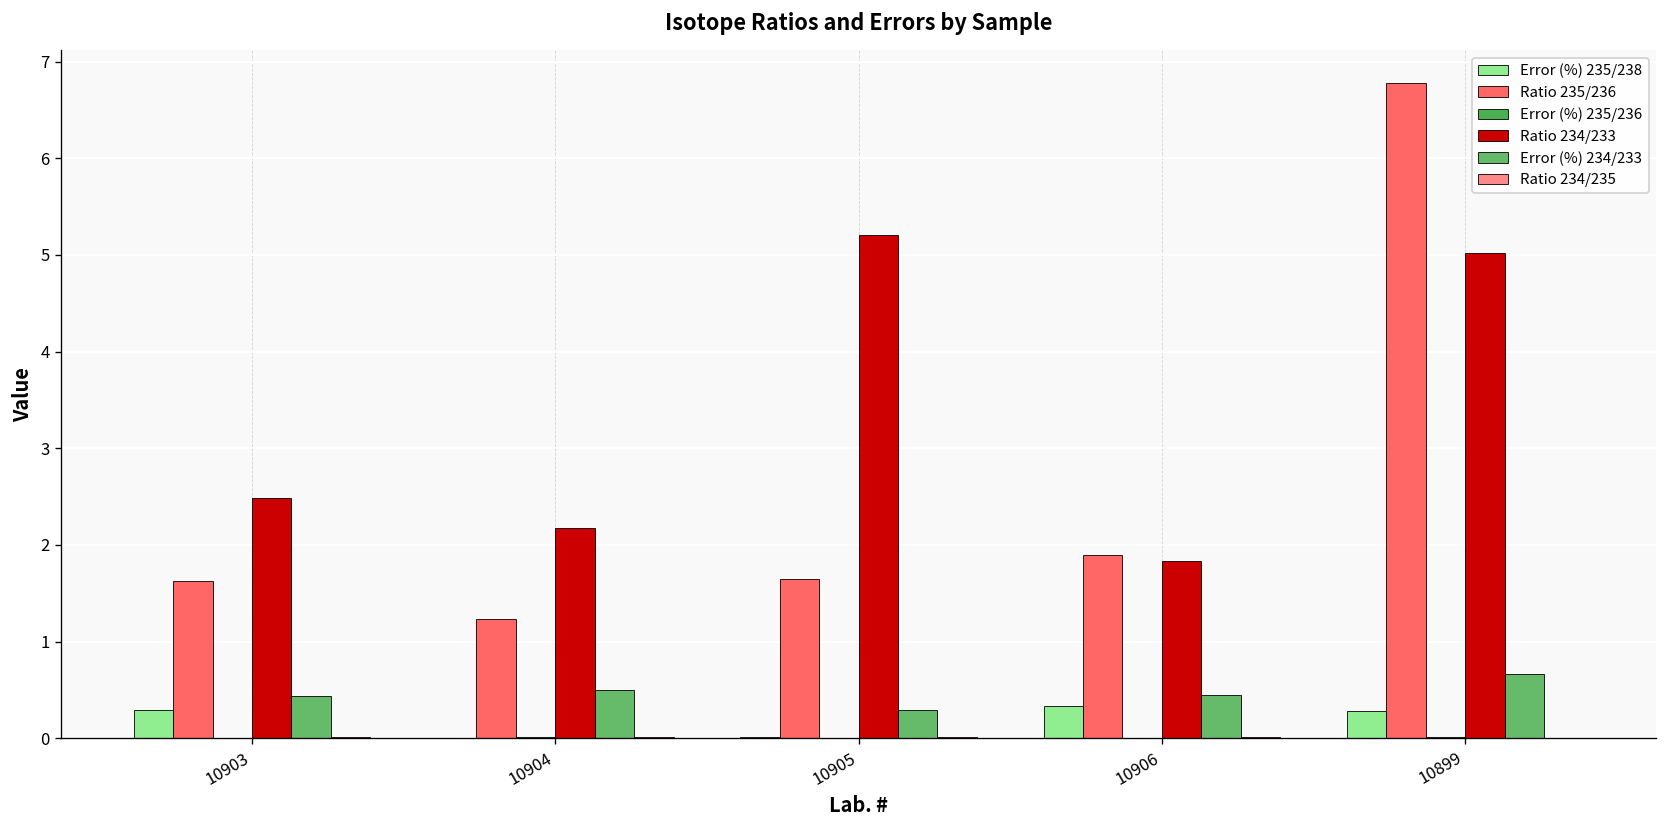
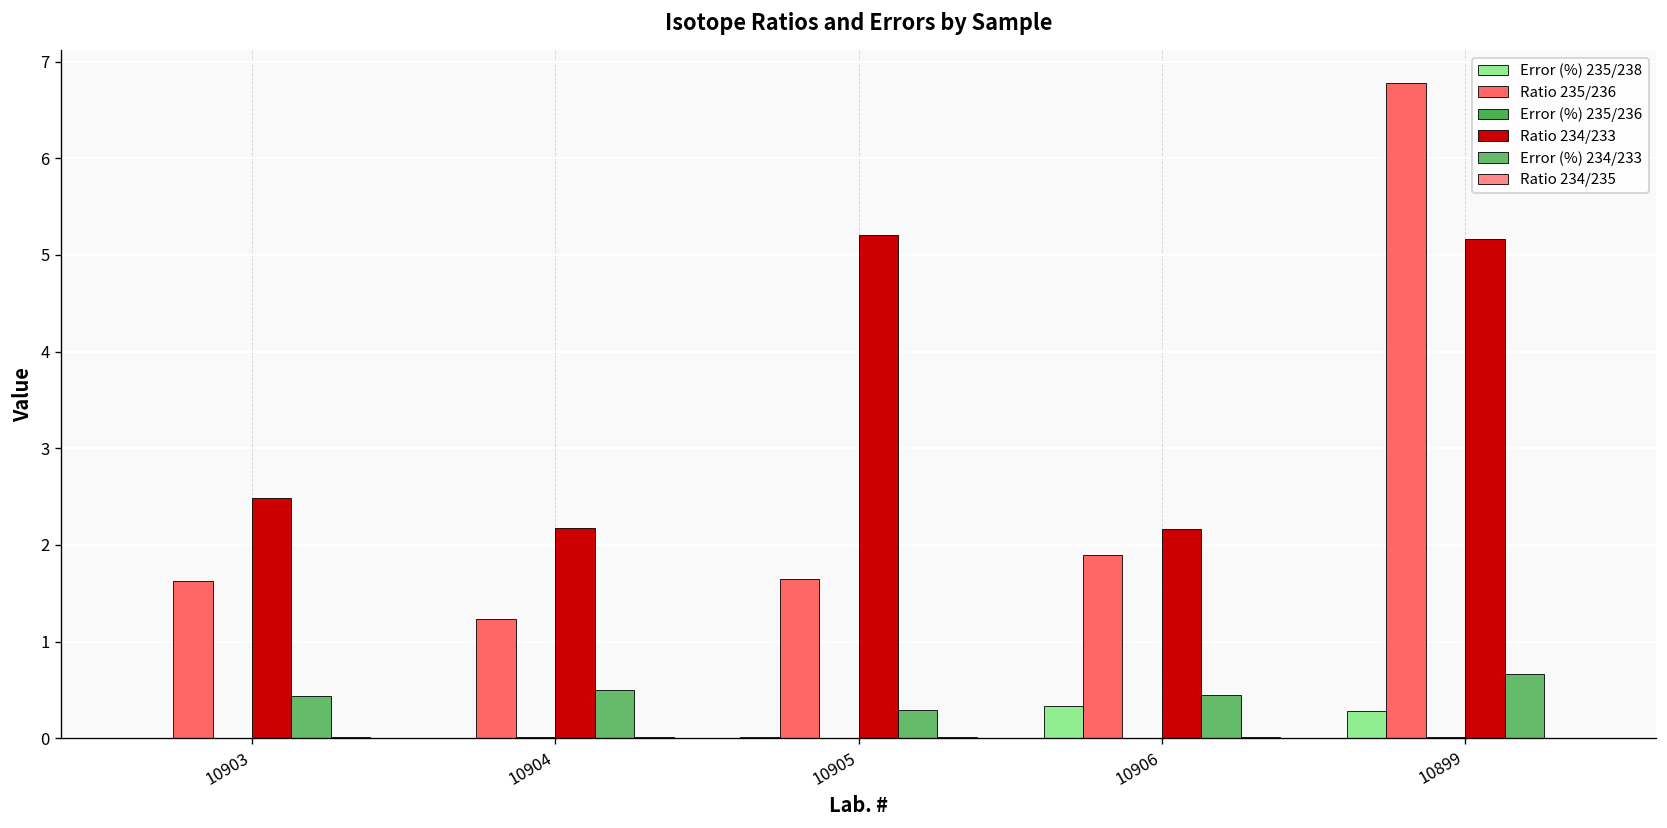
  {
    "Error (%) 235/238": {
-     "10903": 0.3,
+     "10903": 0.0,
      "10906": 0.3,
      "10899": 0.3
    },
    "Ratio 234/233": {
      "10903": 2.5,
      "10904": 2.2,
      "10905": 5.2,
-     "10906": 1.8,
-     "10899": 5.0
+     "10906": 2.2,
+     "10899": 5.2
    }
  }
